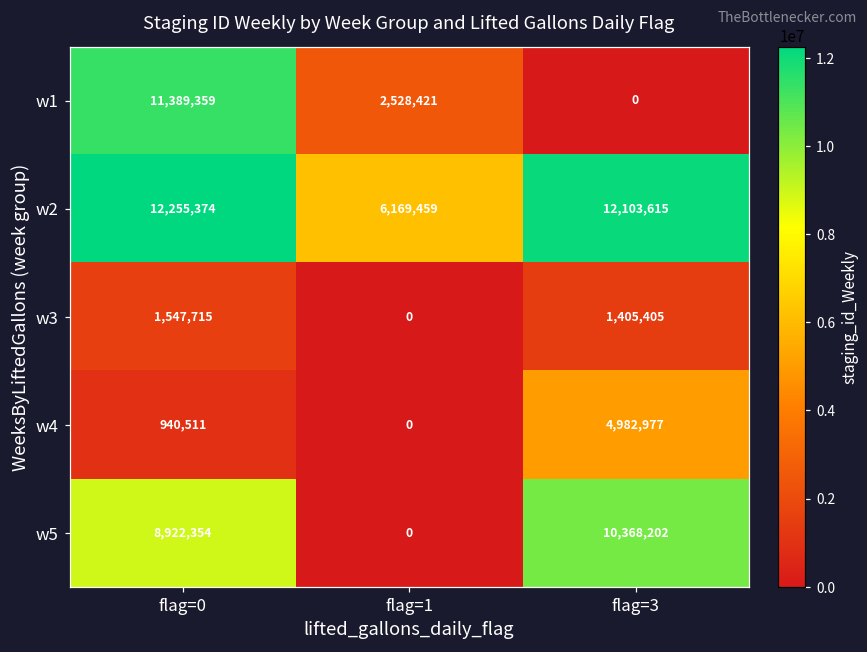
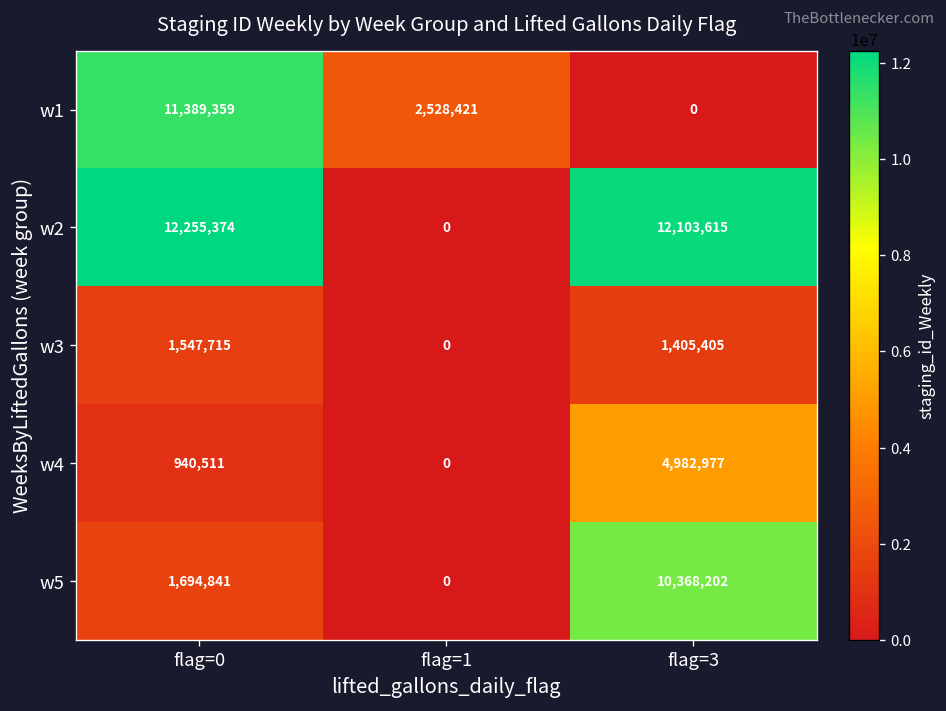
  {
    "w1": {
      "flag=0": "11,389,359",
      "flag=1": "2,528,421",
      "flag=3": "0"
    },
    "w2": {
      "flag=0": "12,255,374",
-     "flag=1": "6,169,459",
+     "flag=1": "0",
      "flag=3": "12,103,615"
    },
    "w3": {
      "flag=0": "1,547,715",
      "flag=1": "0",
      "flag=3": "1,405,405"
    },
    "w4": {
      "flag=0": "940,511",
      "flag=1": "0",
      "flag=3": "4,982,977"
    },
    "w5": {
-     "flag=0": "8,922,354",
+     "flag=0": "1,694,841",
      "flag=1": "0",
      "flag=3": "10,368,202"
    }
  }
